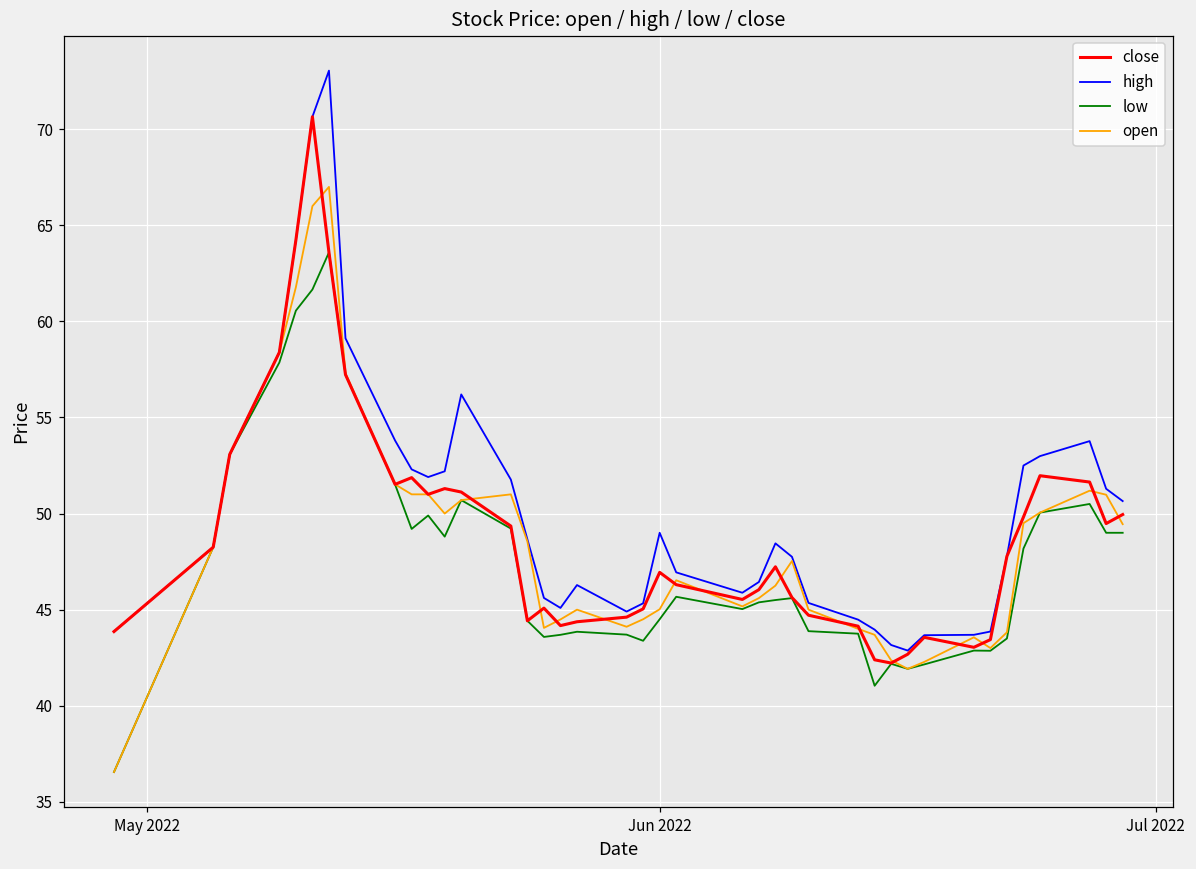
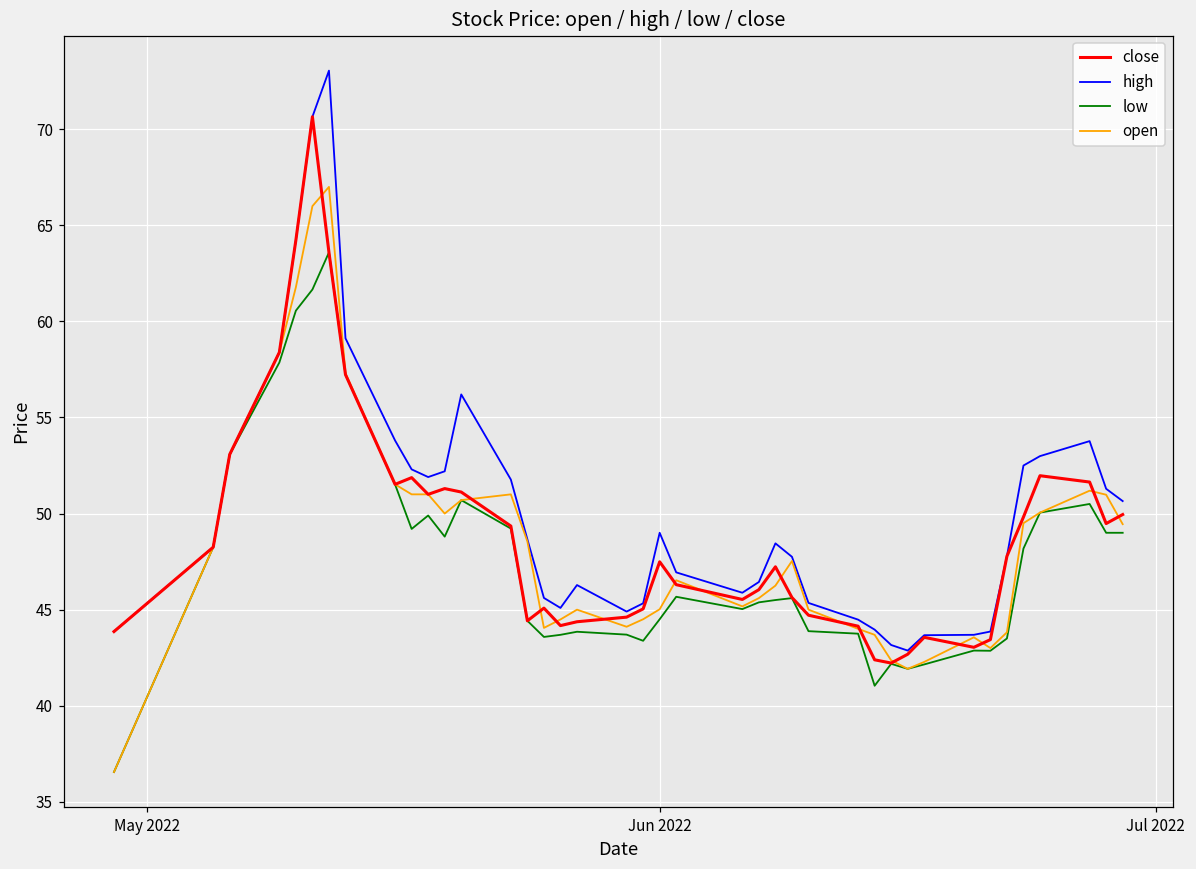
  {
    "close": {
-     "Jun 2022": 46.9
+     "Jun 2022": 47.5
    },
    "high": {
      "Jun 2022": 49.0
    },
    "low": {
      "Jun 2022": 44.5
    },
    "open": {
      "Jun 2022": 45.0
    }
  }
